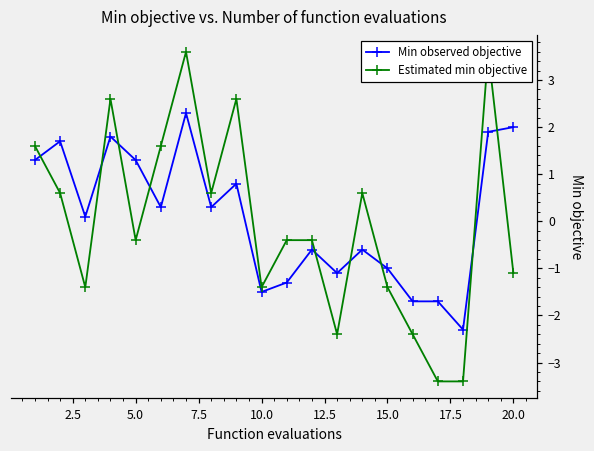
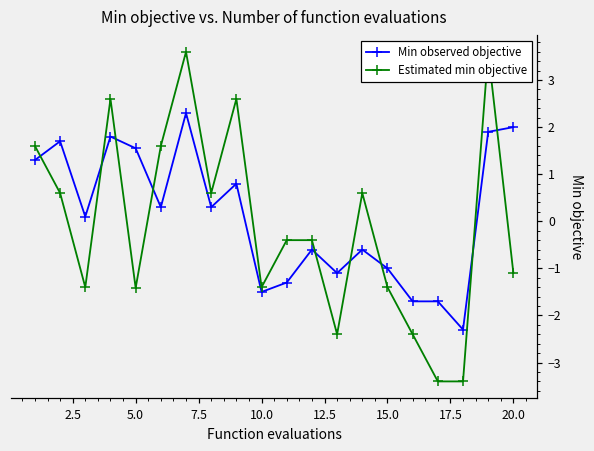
  {
    "Min observed objective": {
-     "5.0": 1.3,
+     "5.0": 1.6,
      "10.0": -1.5,
      "15.0": -1.0,
      "20.0": 2.0
    },
    "Estimated min objective": {
-     "5.0": -0.4,
+     "5.0": -1.4,
      "10.0": -1.4,
      "15.0": -1.4,
      "20.0": -1.1
    }
  }
